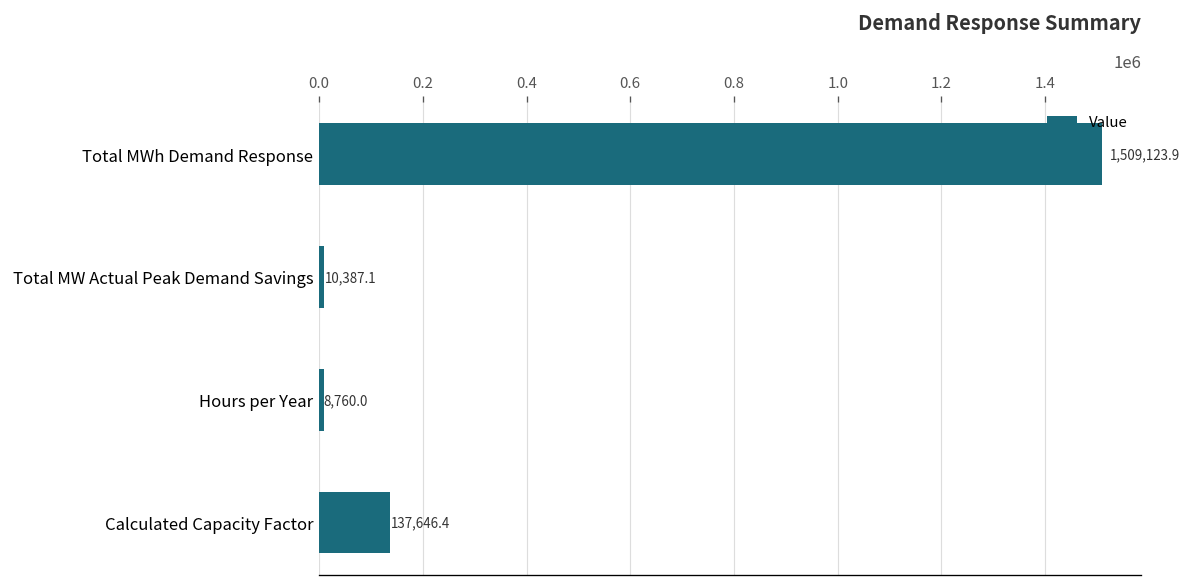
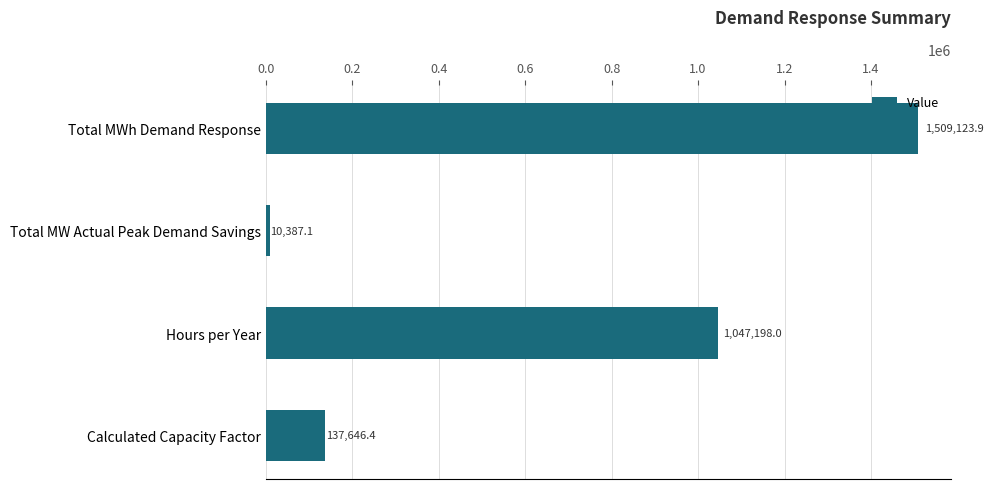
  {
    "Total MWh Demand Response": "1,509,123.9",
    "Total MW Actual Peak Demand Savings": "10,387.1",
-   "Hours per Year": "8,760.0",
+   "Hours per Year": "1,047,198.0",
    "Calculated Capacity Factor": "137,646.4"
  }
